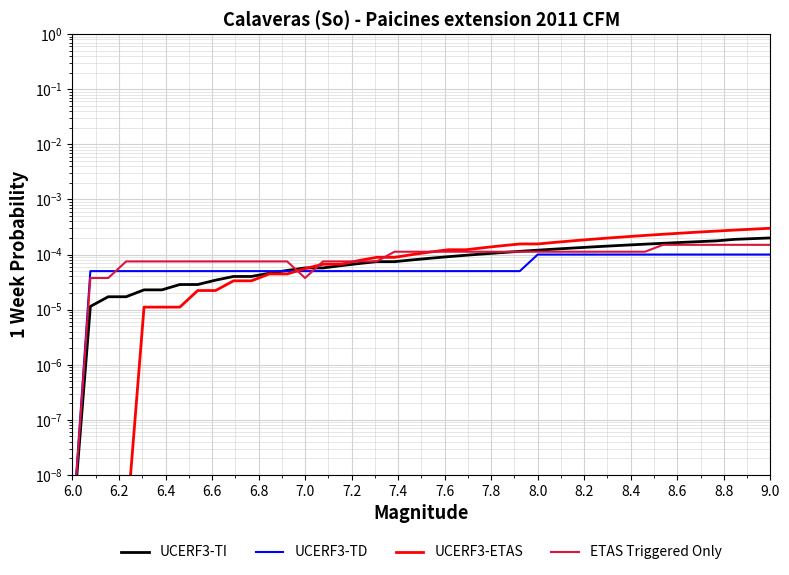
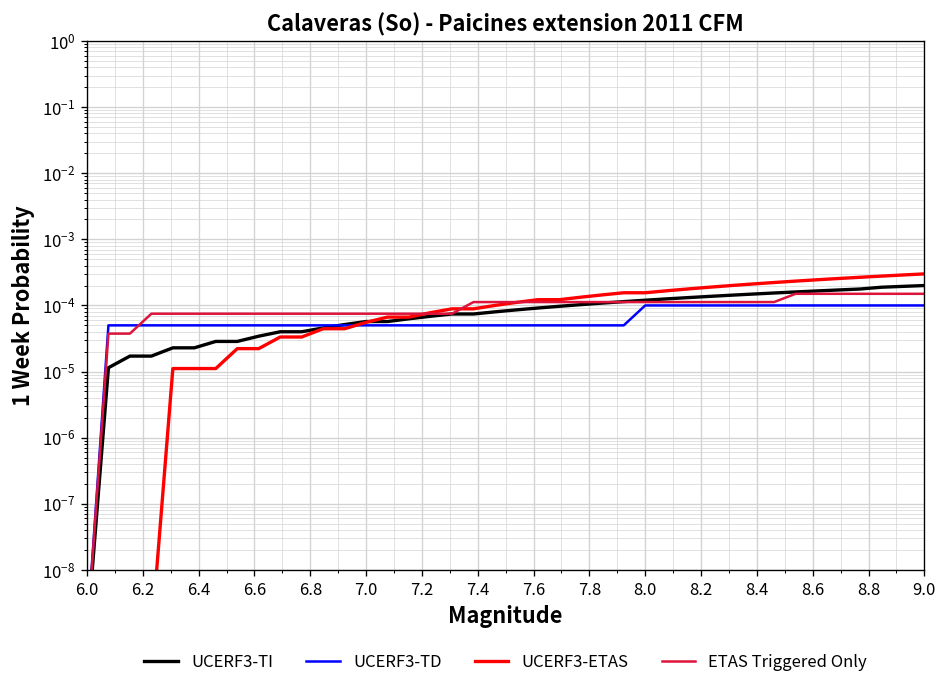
  {
    "UCERF3-TI": {
      "9.0": 0.00020
    },
    "UCERF3-TD": {
      "7.0": 0.00005,
      "8.0": 0.00010,
      "9.0": 0.00010
    },
    "UCERF3-ETAS": {
      "8.0": 0.00016,
      "9.0": 0.0003
    },
    "ETAS Triggered Only": {
-     "7.0": 0.00004,
+     "7.0": 0.00008,
      "9.0": 0.00015
    }
  }
